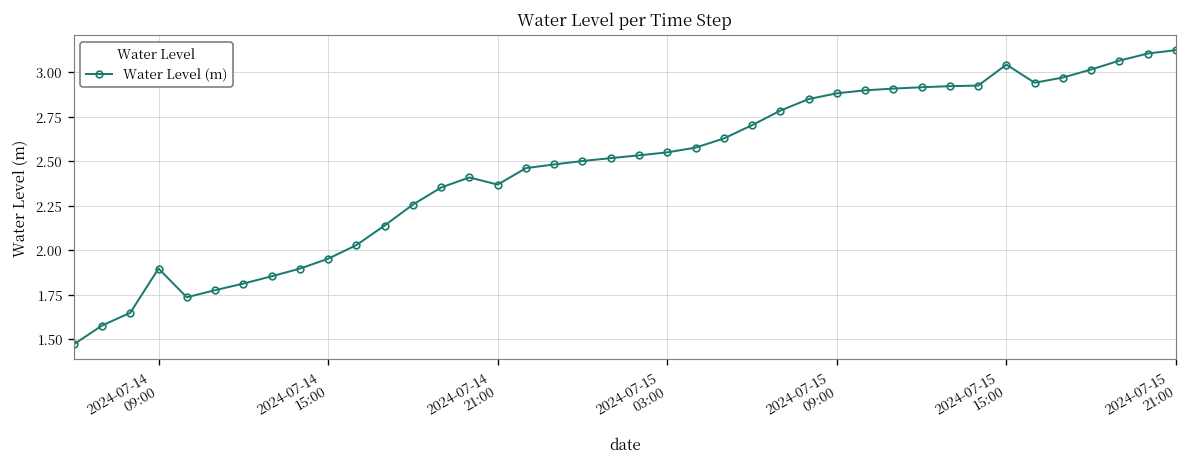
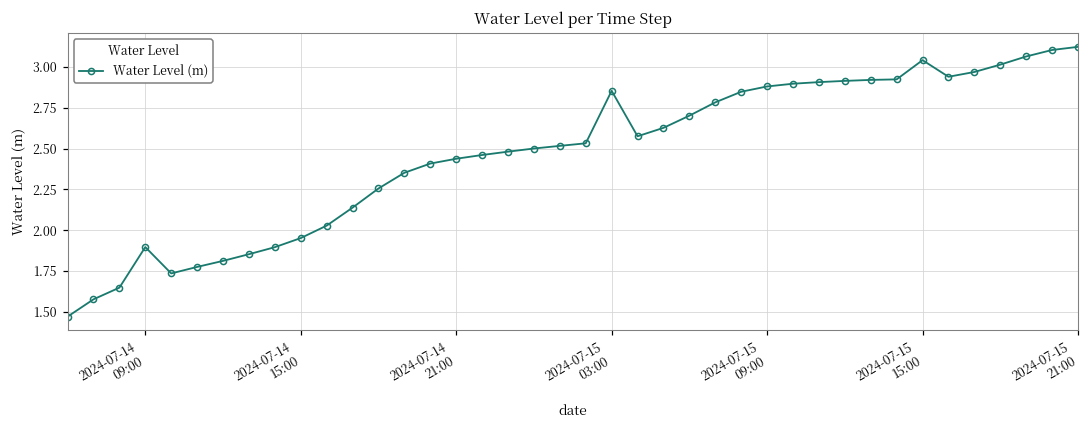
  {
    "2024-07-14 09:00": 1.90,
    "2024-07-14 15:00": 1.95,
-   "2024-07-14 21:00": 2.37,
-   "2024-07-15 03:00": 2.55,
+   "2024-07-14 21:00": 2.44,
+   "2024-07-15 03:00": 2.85,
    "2024-07-15 09:00": 2.88,
    "2024-07-15 15:00": 3.04,
    "2024-07-15 21:00": 3.12
  }
